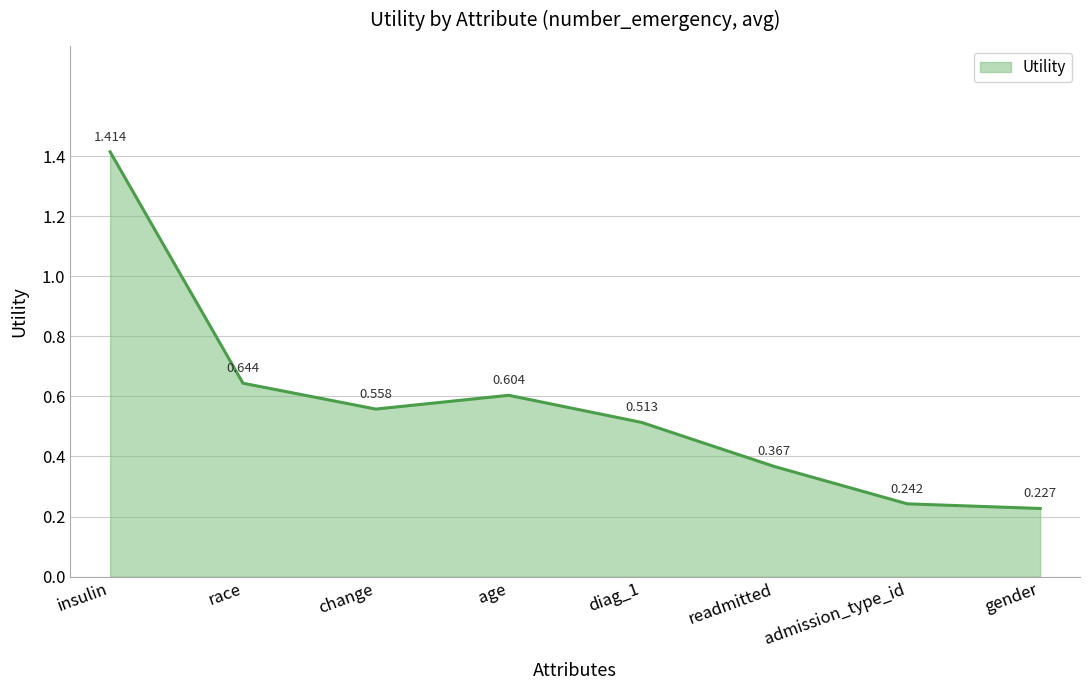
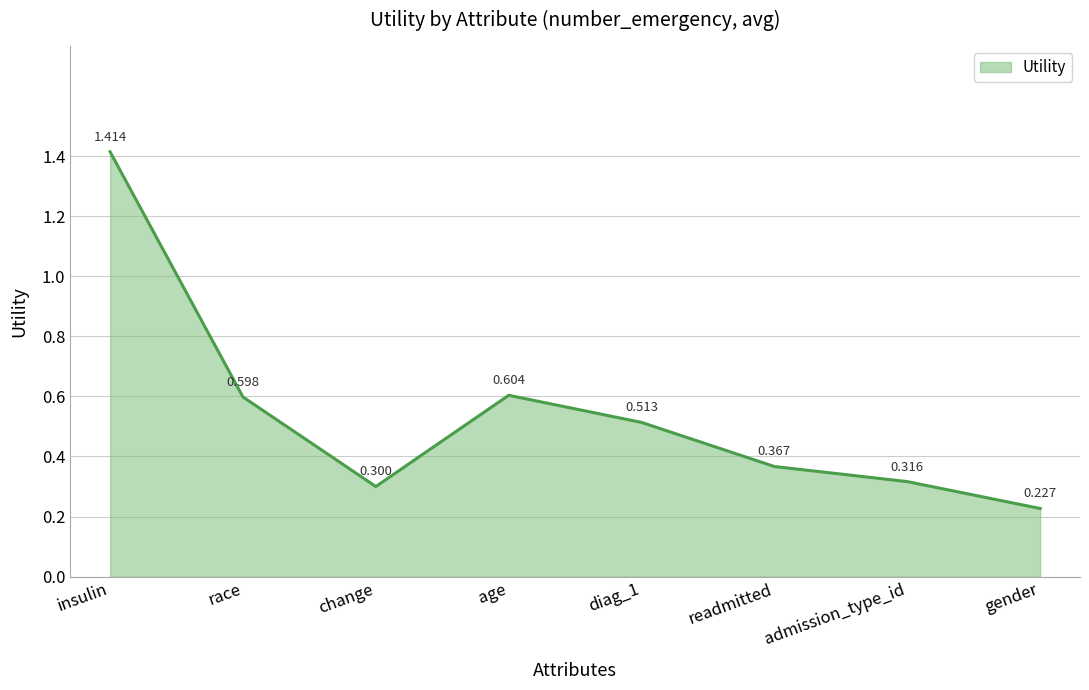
  {
    "insulin": 1.414,
-   "race": 0.644,
-   "change": 0.558,
+   "race": 0.598,
+   "change": 0.300,
    "age": 0.604,
    "diag_1": 0.513,
    "readmitted": 0.367,
-   "admission_type_id": 0.242,
+   "admission_type_id": 0.316,
    "gender": 0.227
  }
